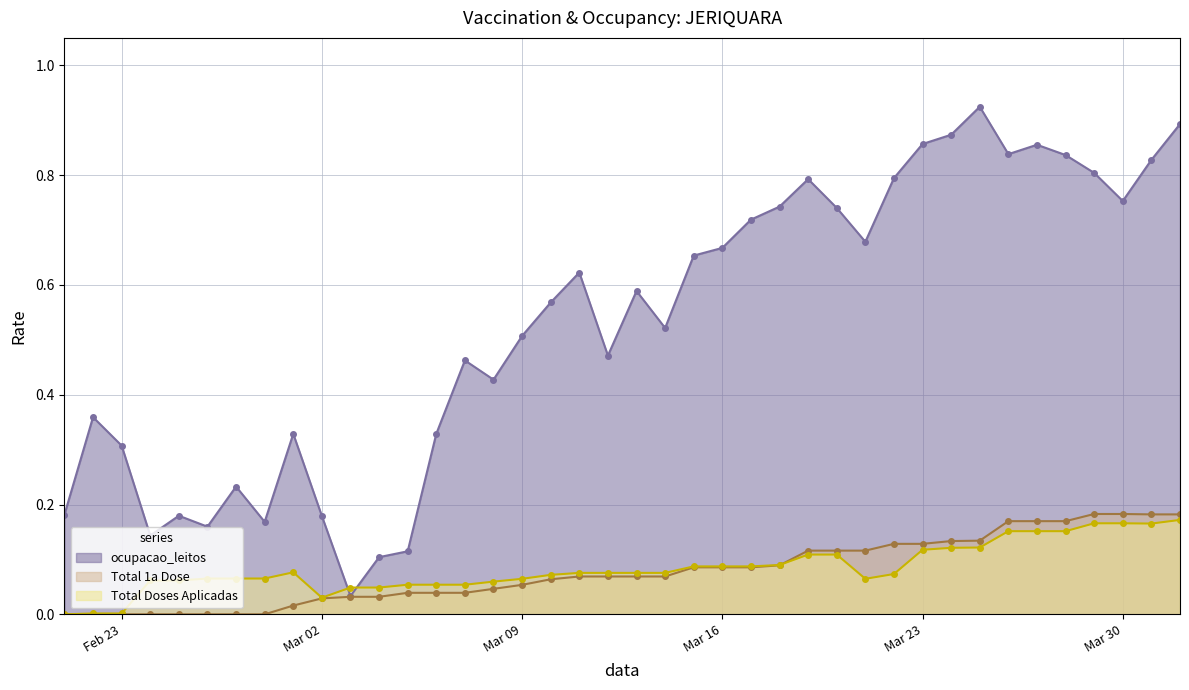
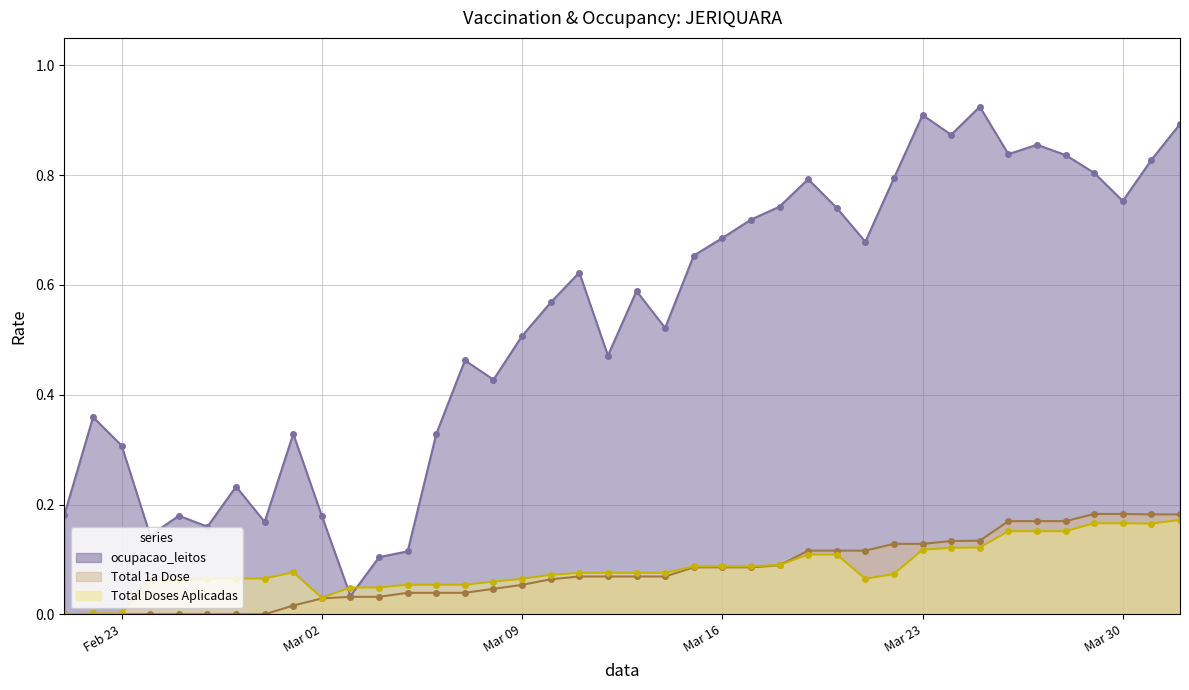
  {
    "ocupacao_leitos": {
      "Feb 23": 0.31,
      "Mar 02": 0.18,
      "Mar 09": 0.51,
-     "Mar 16": 0.67,
-     "Mar 23": 0.86,
+     "Mar 16": 0.69,
+     "Mar 23": 0.91,
      "Mar 30": 0.75
    }
  }
